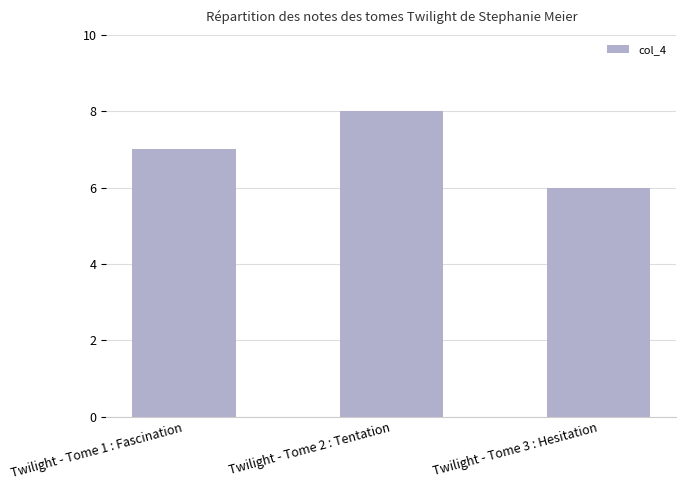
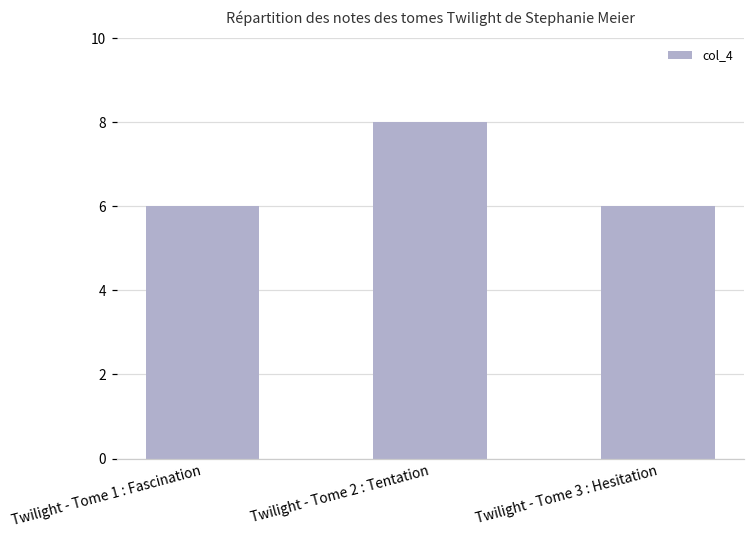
  {
-   "Twilight - Tome 1 : Fascination": 7,
+   "Twilight - Tome 1 : Fascination": 6,
    "Twilight - Tome 2 : Tentation": 8,
    "Twilight - Tome 3 : Hesitation": 6
  }
